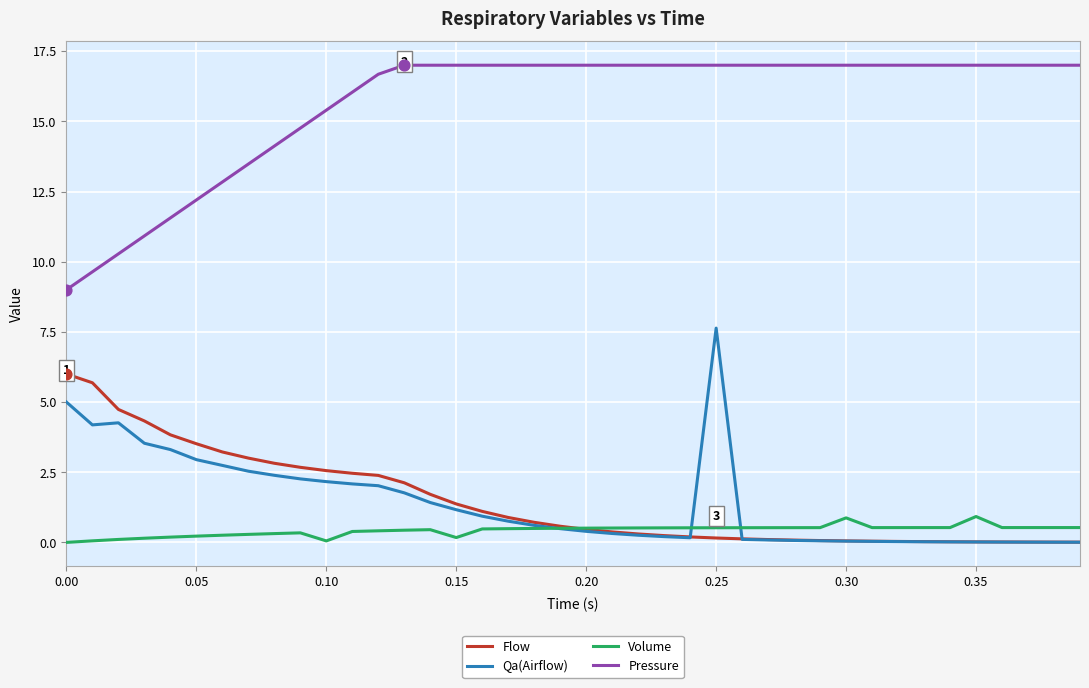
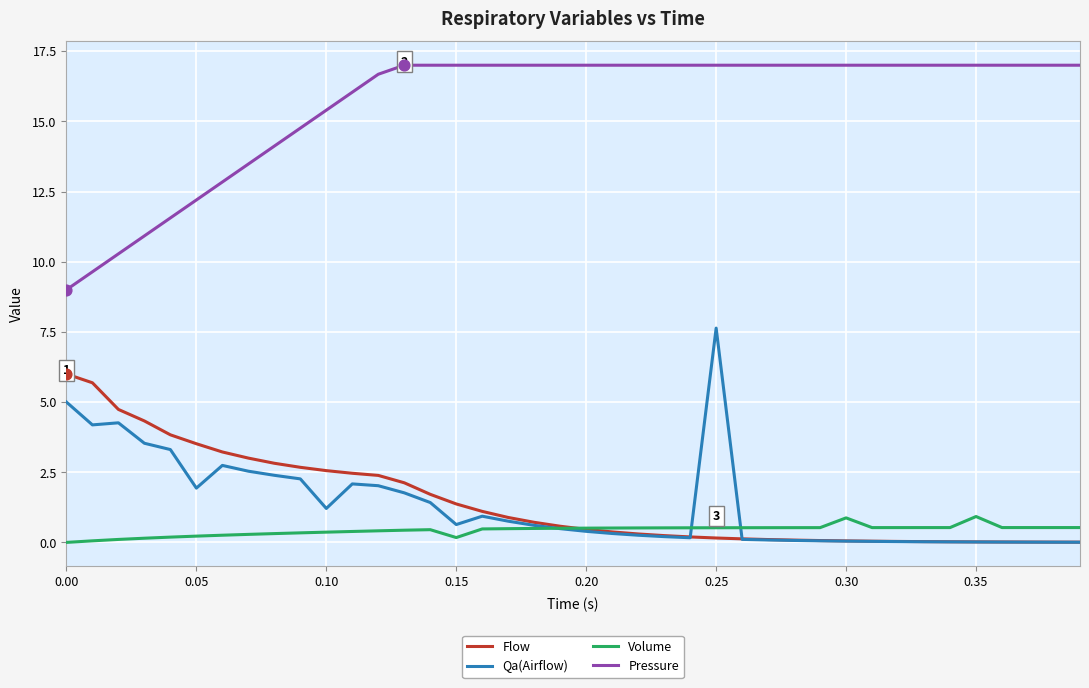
  {
    "Qa(Airflow)": {
      "0.00": 5.0,
-     "0.05": 2.9,
-     "0.10": 2.2,
-     "0.15": 1.2,
+     "0.05": 1.9,
+     "0.10": 1.2,
+     "0.15": 0.6,
      "0.25": 7.6
    },
    "Volume": {
      "0.00": 0.0,
      "0.05": 0.2,
-     "0.10": 0.1,
+     "0.10": 0.4,
      "0.15": 0.2,
      "0.30": 0.9,
      "0.35": 0.9
    }
  }
